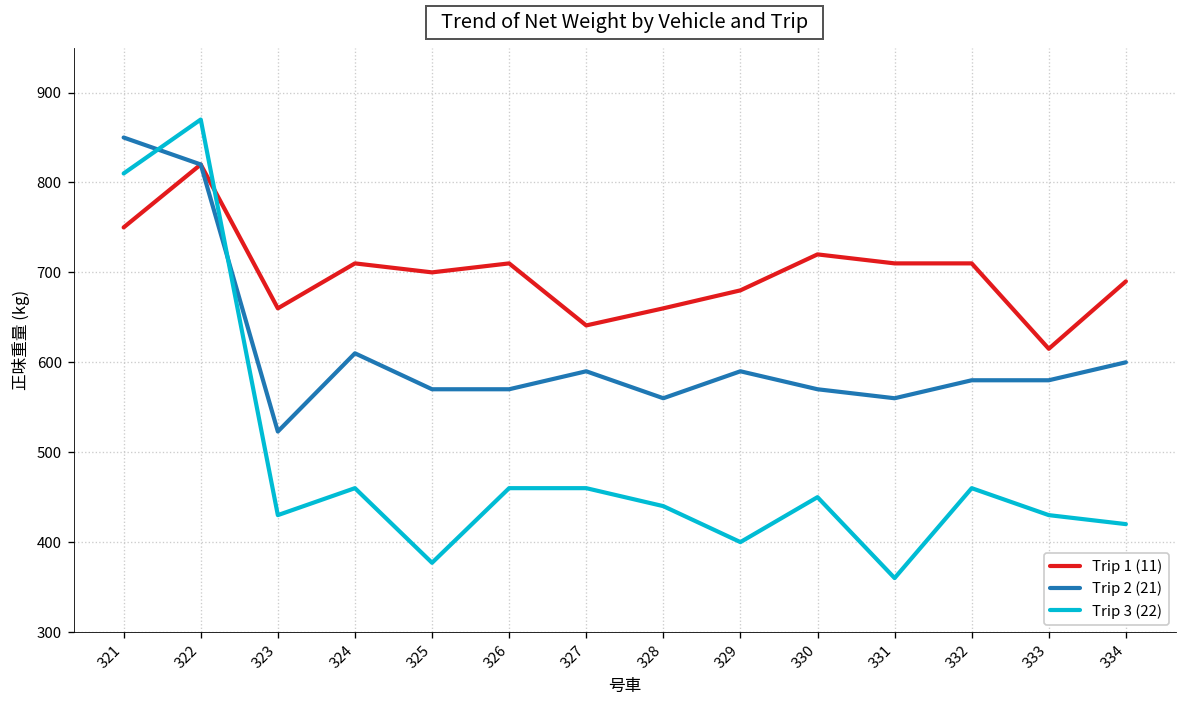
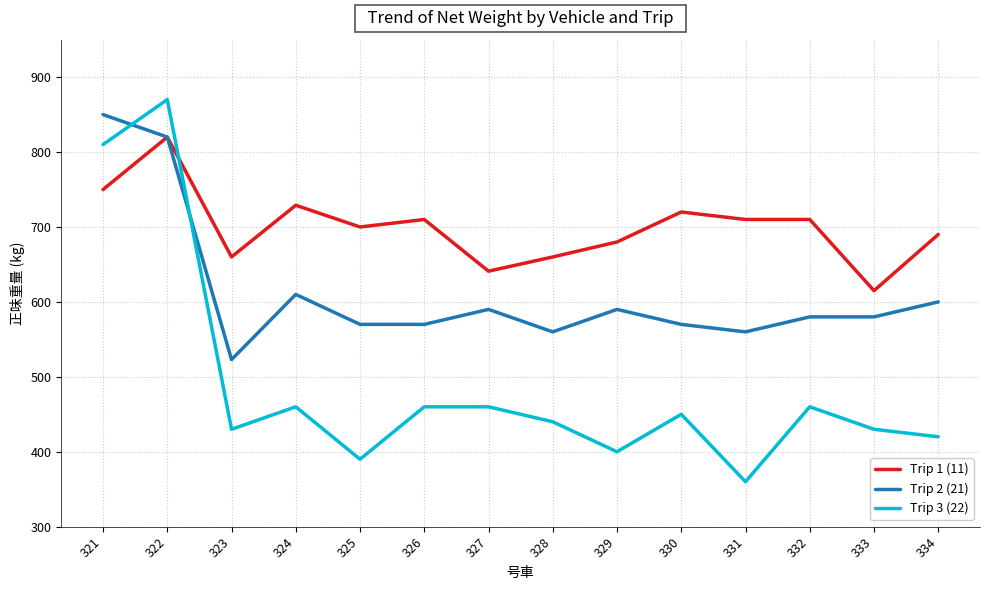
  {
    "Trip 1 (11)": {
      "321": 750,
      "323": 660,
-     "324": 710,
+     "324": 730,
      "325": 700,
      "326": 710,
      "327": 640,
      "328": 660,
      "329": 680,
      "330": 720,
      "331": 710,
      "332": 710,
      "333": 620,
      "334": 690
    },
    "Trip 2 (21)": {
      "321": 850,
      "323": 520,
      "324": 610,
      "325": 570,
      "326": 570,
      "327": 590,
      "328": 560,
      "329": 590,
      "330": 570,
      "331": 560,
      "332": 580,
      "333": 580,
      "334": 600
    },
    "Trip 3 (22)": {
      "321": 810,
      "322": 870,
      "323": 430,
      "324": 460,
-     "325": 380,
+     "325": 390,
      "326": 460,
      "327": 460,
      "328": 440,
      "329": 400,
      "330": 450,
      "331": 360,
      "332": 460,
      "333": 430,
      "334": 420
    }
  }
